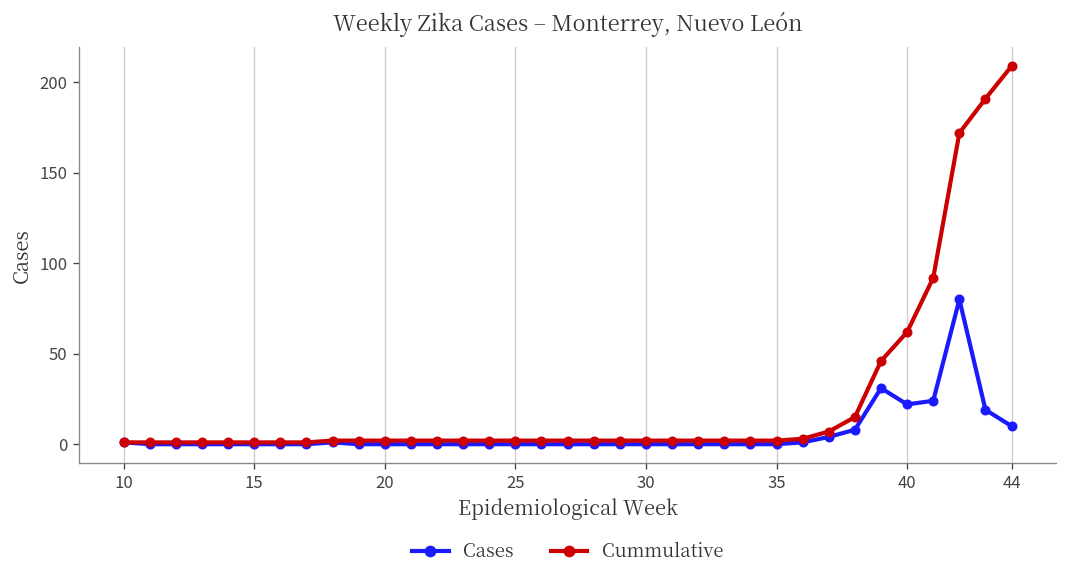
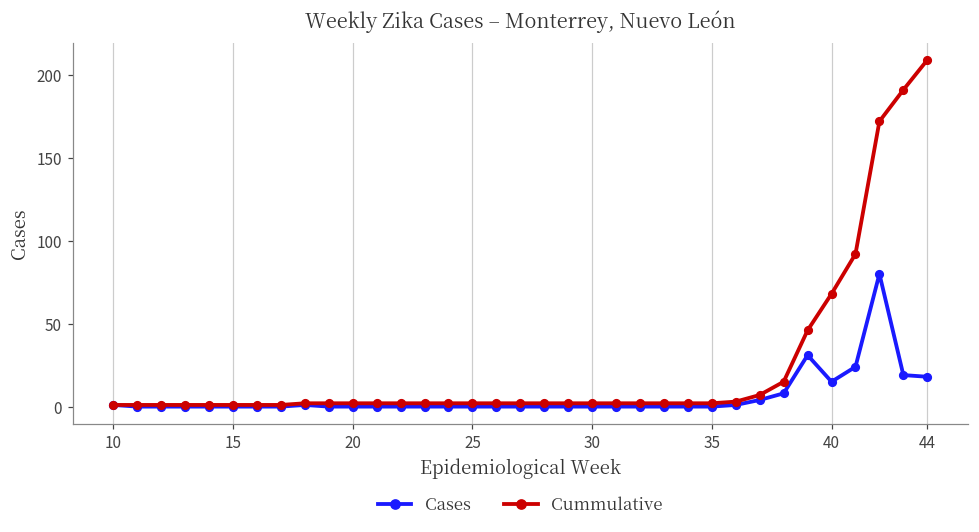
  {
    "Cases": {
      "20": 0,
      "25": 0,
      "30": 0,
      "35": 0,
-     "40": 22,
-     "44": 10
+     "40": 15,
+     "44": 18
    },
    "Cummulative": {
      "20": 2,
      "25": 2,
      "30": 2,
      "35": 2,
-     "40": 62,
+     "40": 68,
      "44": 209
    }
  }
